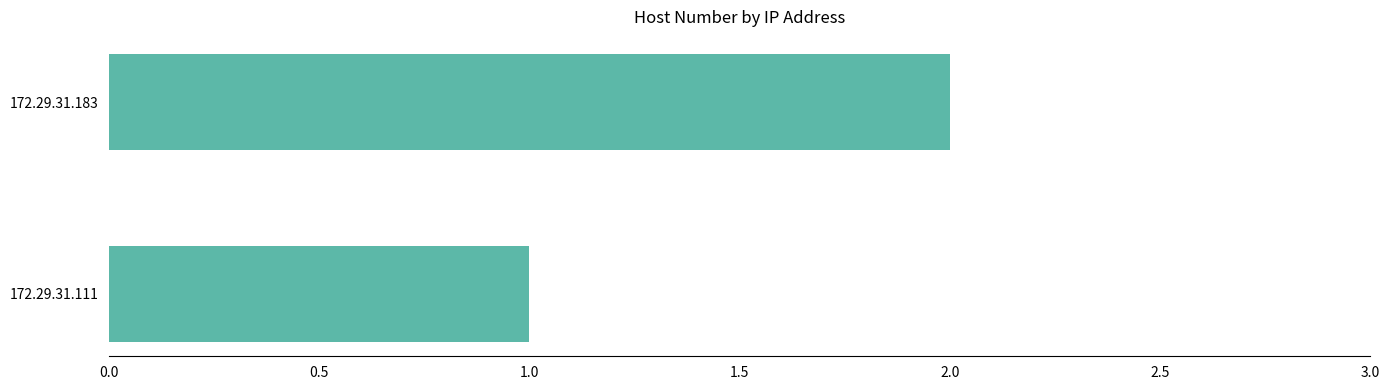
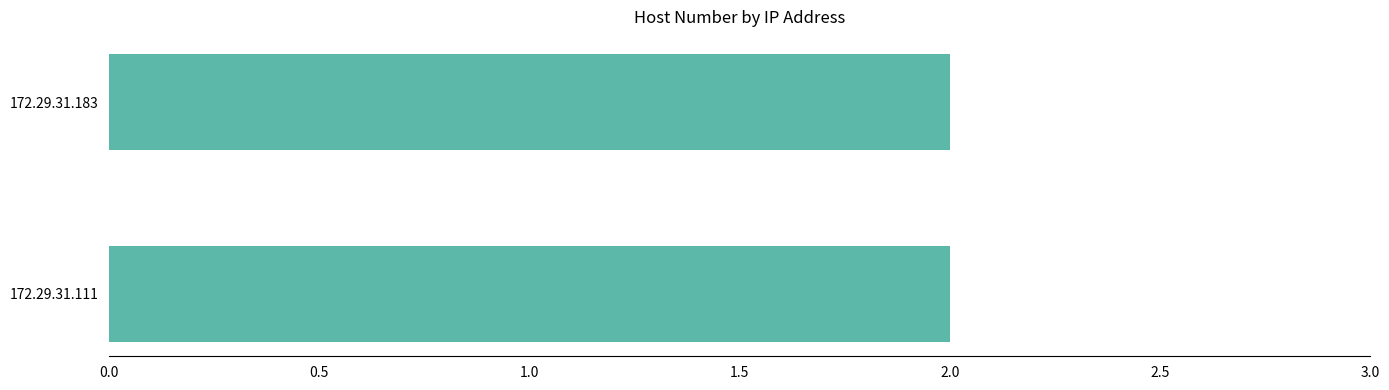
  {
    "172.29.31.183": 2,
-   "172.29.31.111": 1
+   "172.29.31.111": 2
  }
